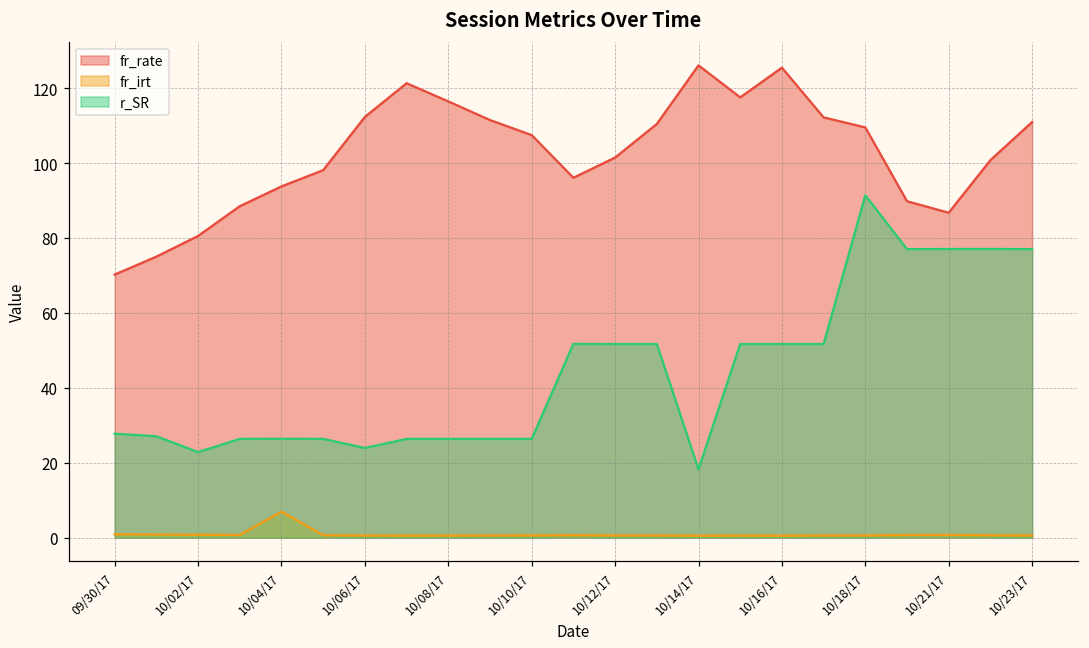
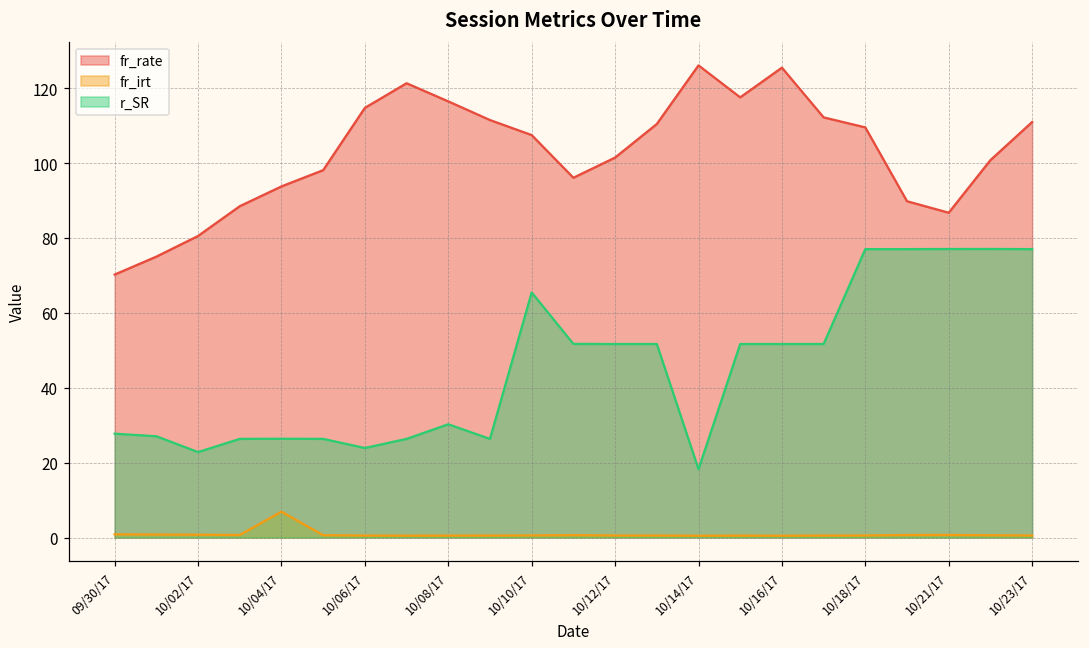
  {
    "fr_rate": {
      "09/30/17": 70,
      "10/02/17": 81,
      "10/04/17": 94,
-     "10/06/17": 112,
+     "10/06/17": 115,
      "10/08/17": 116,
      "10/10/17": 107,
      "10/12/17": 101,
      "10/14/17": 126,
      "10/16/17": 125,
      "10/18/17": 110,
      "10/21/17": 87,
      "10/23/17": 111
    },
    "fr_irt": {
      "09/30/17": 1,
      "10/02/17": 1,
      "10/04/17": 7,
      "10/06/17": 1,
      "10/08/17": 1,
      "10/10/17": 1,
      "10/12/17": 1,
      "10/14/17": 0,
      "10/16/17": 0,
      "10/18/17": 1,
      "10/21/17": 1,
      "10/23/17": 1
    },
    "r_SR": {
      "09/30/17": 28,
      "10/02/17": 23,
      "10/04/17": 26,
      "10/06/17": 24,
-     "10/08/17": 26,
-     "10/10/17": 26,
+     "10/08/17": 30,
+     "10/10/17": 65,
      "10/12/17": 52,
      "10/14/17": 18,
      "10/16/17": 52,
-     "10/18/17": 91,
+     "10/18/17": 77,
      "10/21/17": 77,
      "10/23/17": 77
    }
  }
